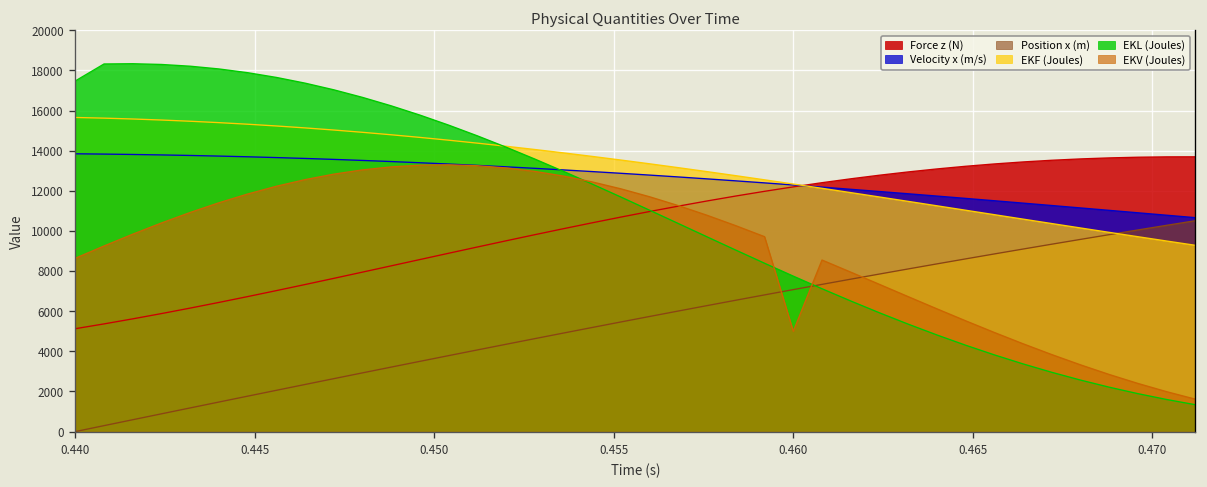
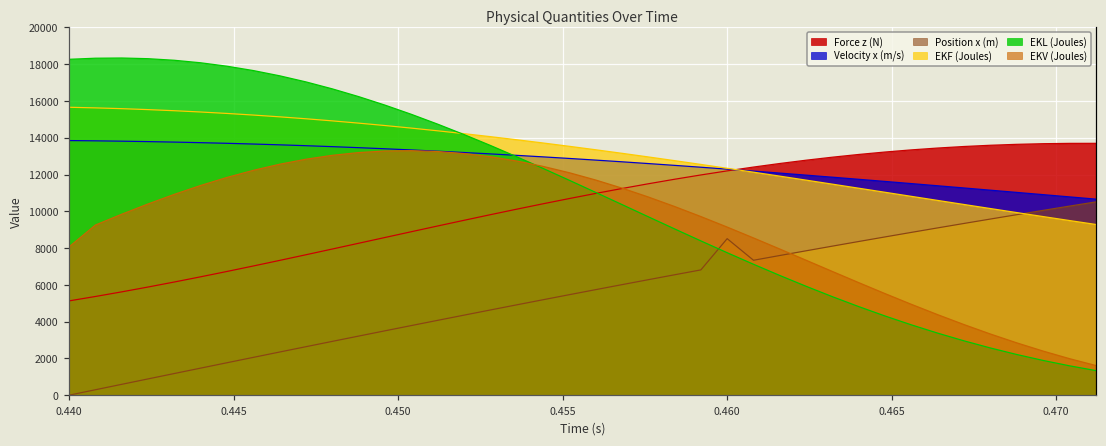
  {
    "Force z (N)": {
      "0.440": 5100
    },
    "Velocity x (m/s)": {
      "0.440": 13800
    },
    "Position x (m)": {
      "0.440": 0,
-     "0.460": 7100
+     "0.460": 8500
    },
    "EKF (Joules)": {
      "0.440": 15700
    },
    "EKL (Joules)": {
-     "0.440": 17500,
+     "0.440": 18300,
      "0.460": 7700
    },
    "EKV (Joules)": {
-     "0.440": 8600,
-     "0.460": 5000
+     "0.440": 8100,
+     "0.460": 9100
    }
  }
